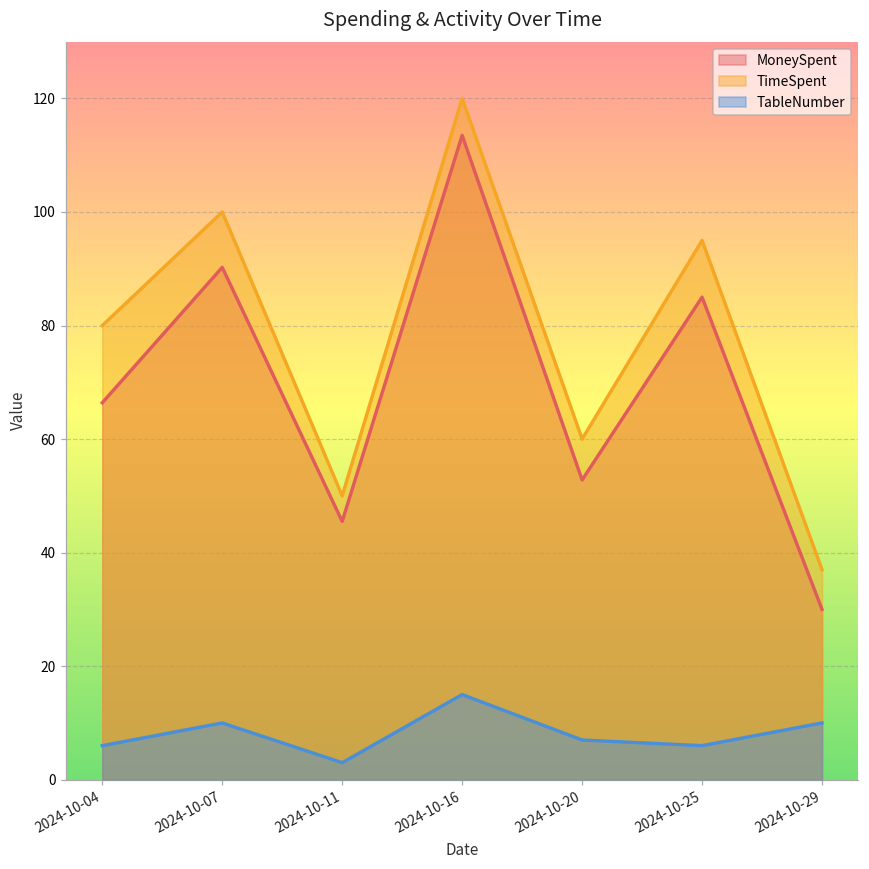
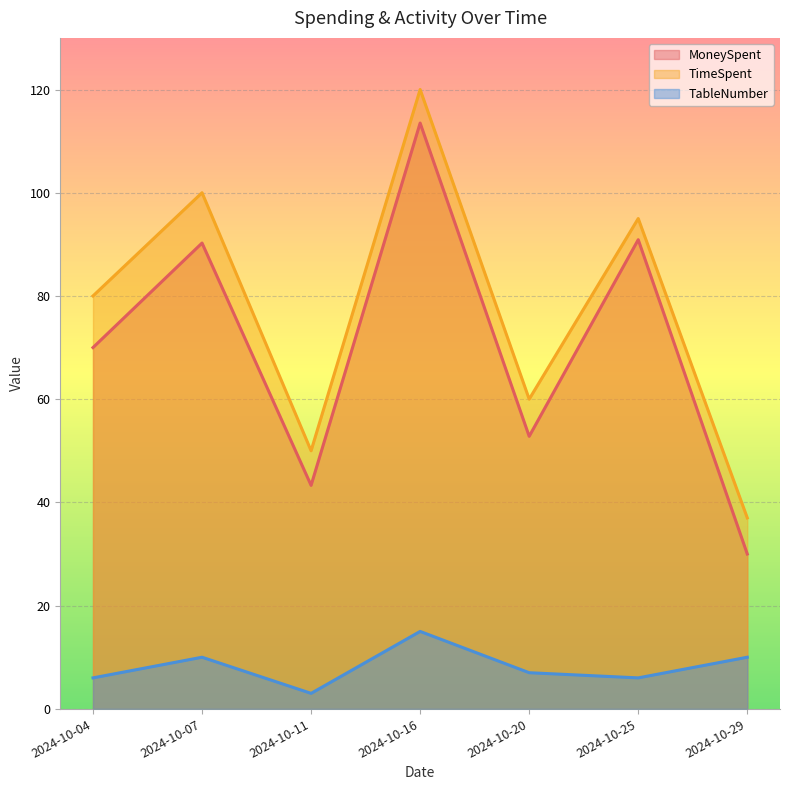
  {
    "MoneySpent": {
-     "2024-10-04": 66,
+     "2024-10-04": 70,
      "2024-10-07": 90,
-     "2024-10-11": 46,
+     "2024-10-11": 43,
      "2024-10-16": 114,
      "2024-10-20": 53,
-     "2024-10-25": 85,
+     "2024-10-25": 91,
      "2024-10-29": 30
    },
    "TimeSpent": {
      "2024-10-04": 80,
      "2024-10-07": 100,
      "2024-10-11": 50,
      "2024-10-16": 120,
      "2024-10-20": 60,
      "2024-10-25": 95,
      "2024-10-29": 37
    },
    "TableNumber": {
      "2024-10-04": 6,
      "2024-10-07": 10,
      "2024-10-11": 3,
      "2024-10-16": 15,
      "2024-10-20": 7,
      "2024-10-25": 6,
      "2024-10-29": 10
    }
  }
